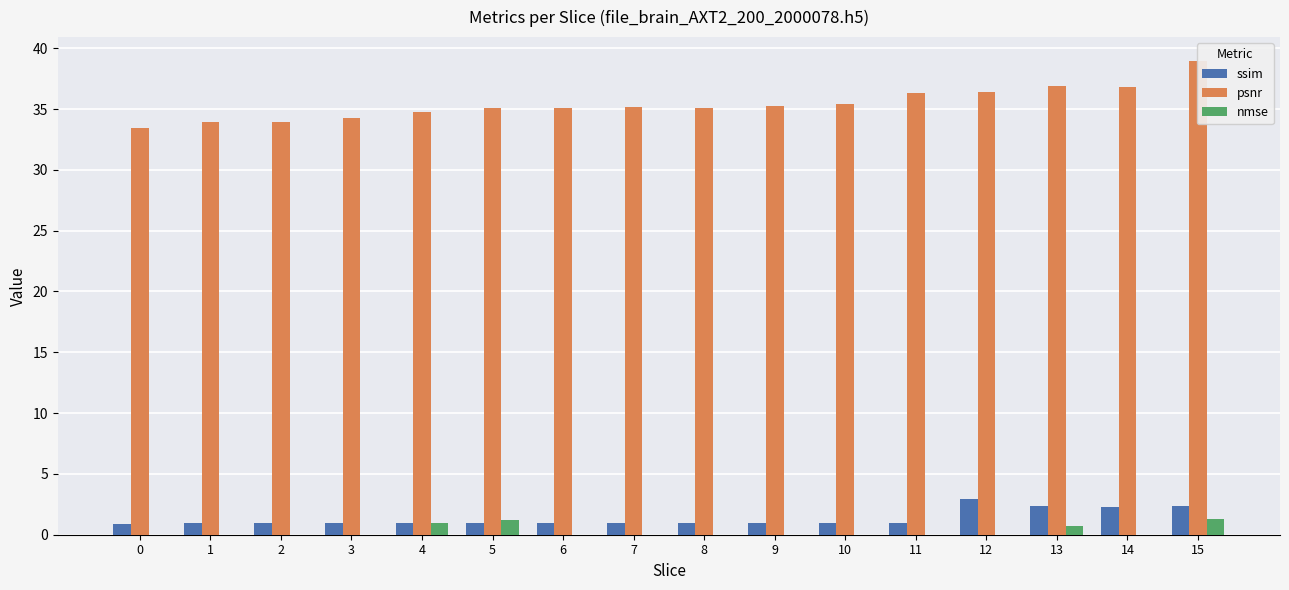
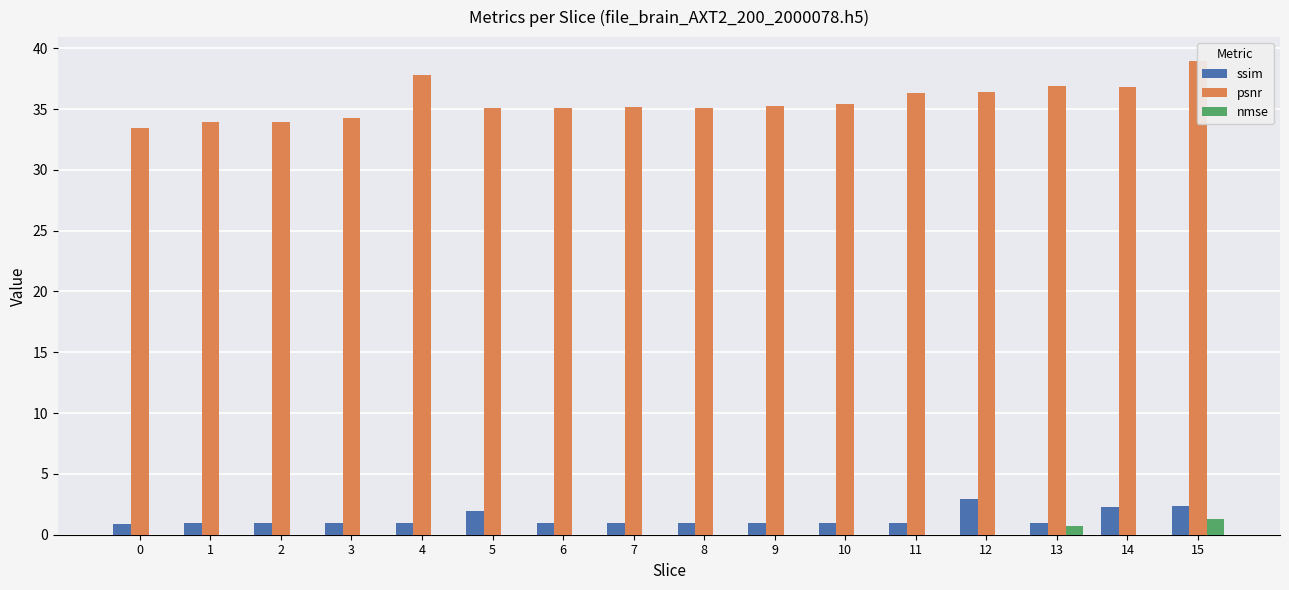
  {
    "ssim": {
      "0": 0.9,
      "1": 0.9,
      "2": 0.9,
      "3": 0.9,
      "4": 0.9,
-     "5": 0.9,
+     "5": 1.9,
      "6": 0.9,
      "7": 0.9,
      "8": 0.9,
      "9": 0.9,
      "10": 0.9,
      "11": 0.9,
      "12": 3.0,
-     "13": 2.4,
+     "13": 0.9,
      "14": 2.3,
      "15": 2.3
    },
    "psnr": {
      "0": 33.4,
      "1": 34.0,
      "2": 34.0,
      "3": 34.2,
-     "4": 34.7,
+     "4": 37.8,
      "5": 35.1,
      "6": 35.1,
      "7": 35.2,
      "8": 35.1,
      "9": 35.2,
      "10": 35.4,
      "11": 36.3,
      "12": 36.4,
      "13": 36.9,
      "14": 36.8
    },
    "nmse": {
-     "4": 0.9,
-     "5": 1.2,
+     "4": 0.0,
+     "5": 0.0,
      "13": 0.7,
      "15": 1.3
    }
  }
